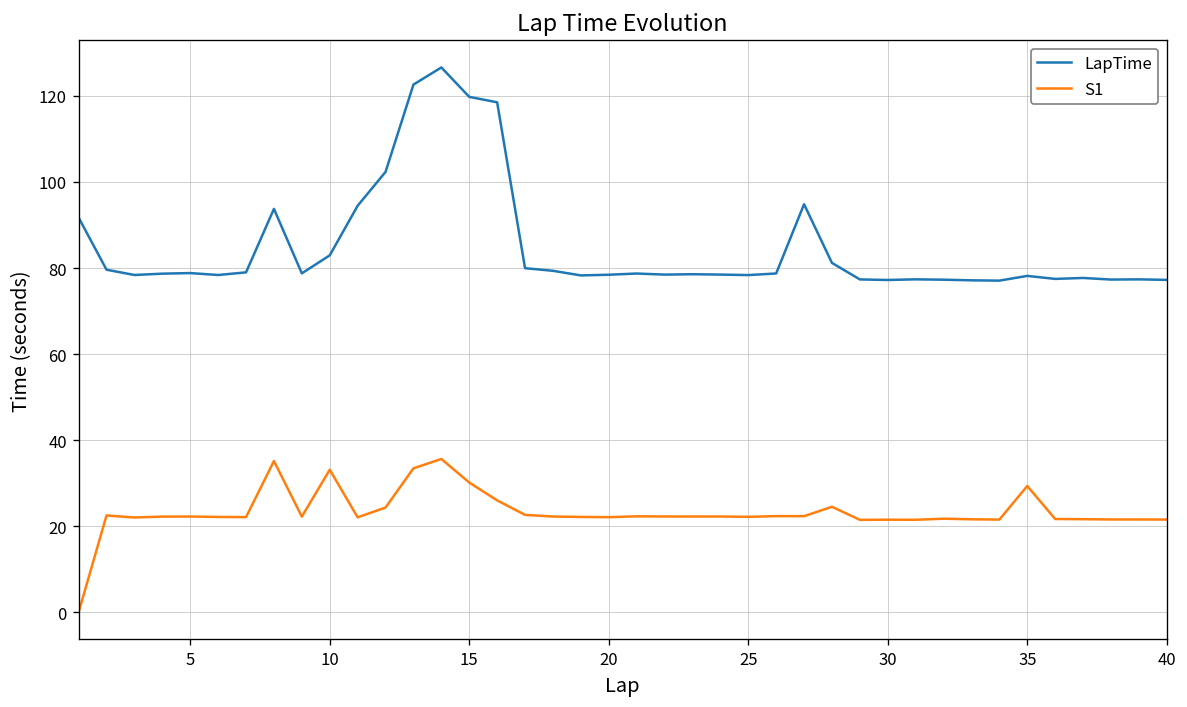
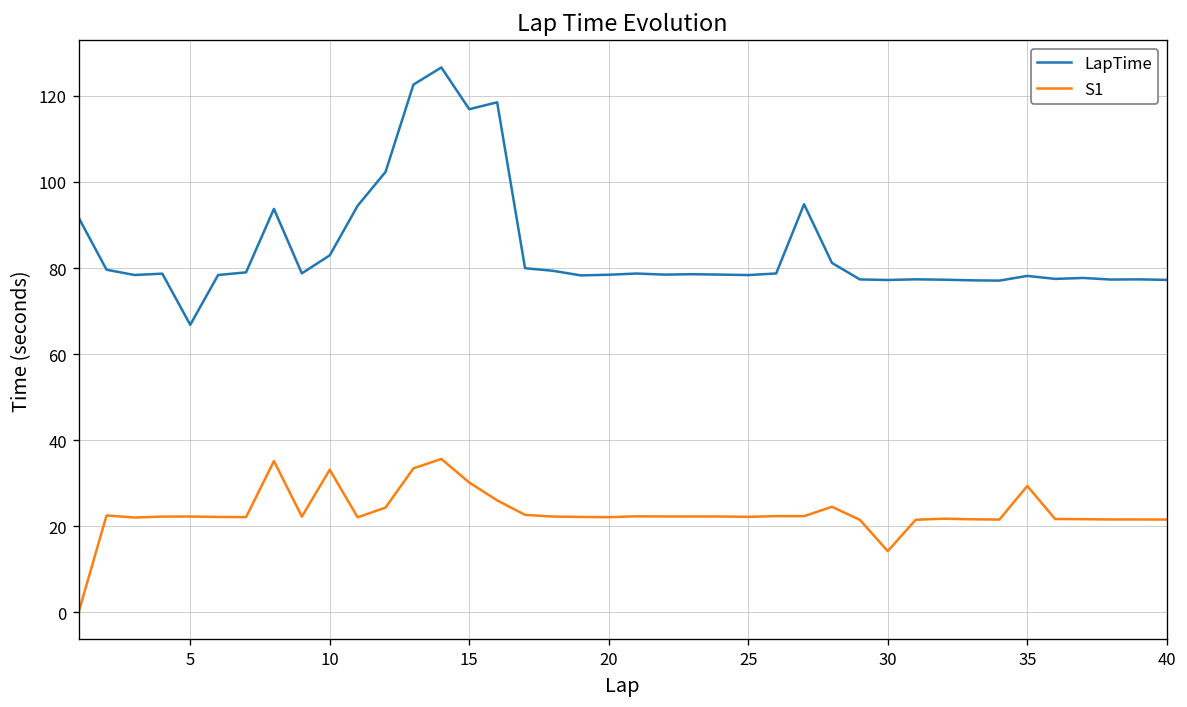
  {
    "LapTime": {
-     "5": 79,
+     "5": 67,
      "10": 83,
-     "15": 120,
+     "15": 117,
      "20": 78,
      "25": 78,
      "30": 77,
      "35": 78,
      "40": 77
    },
    "S1": {
      "5": 22,
      "10": 33,
      "15": 30,
      "20": 22,
      "25": 22,
-     "30": 22,
+     "30": 14,
      "35": 29,
      "40": 22
    }
  }
